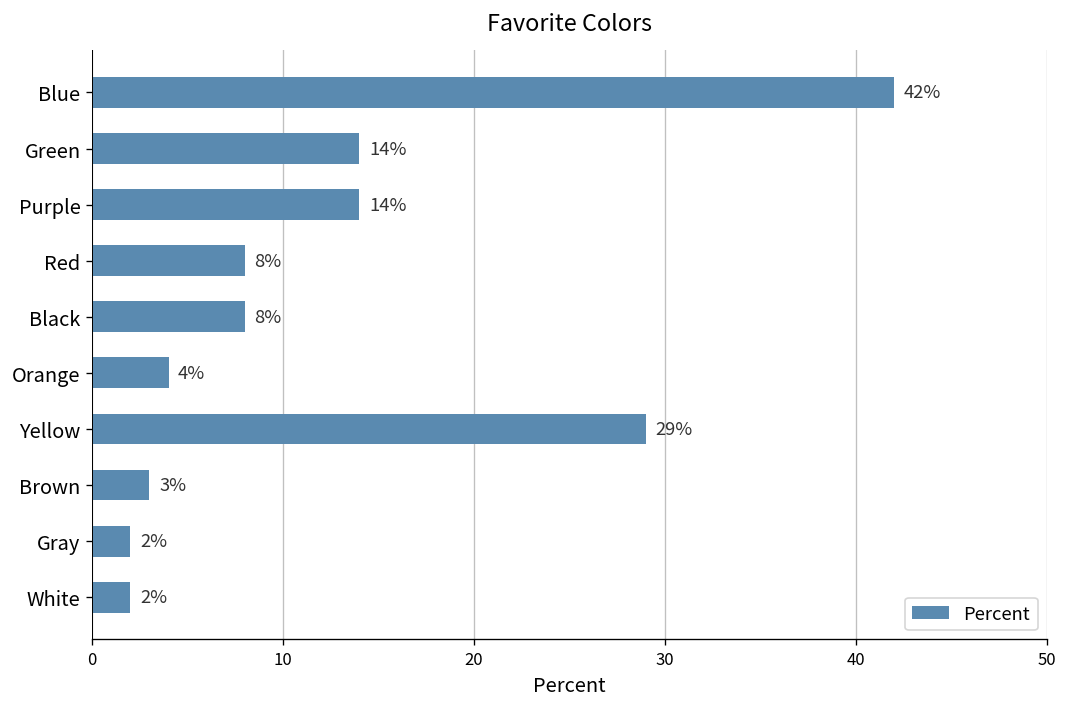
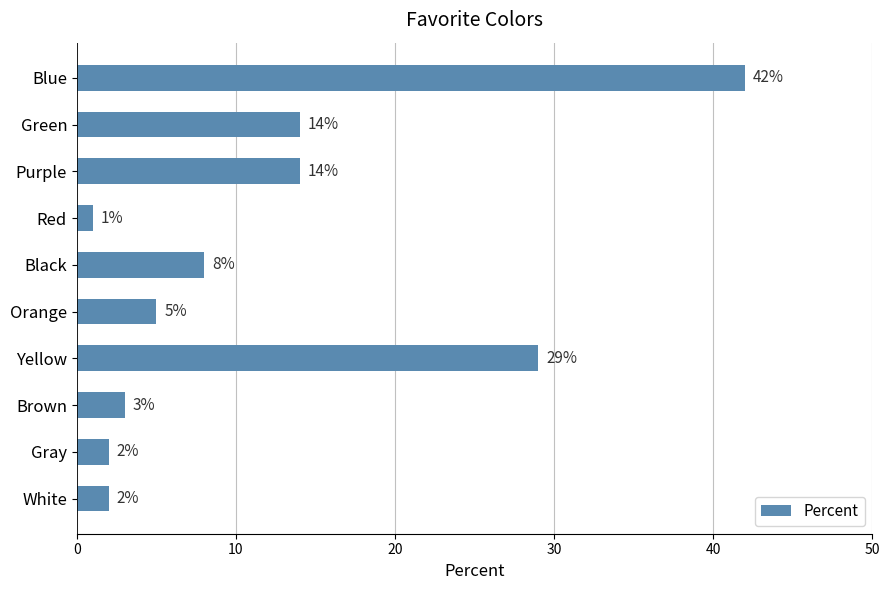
  {
    "Blue": "42%",
    "Green": "14%",
    "Purple": "14%",
-   "Red": "8%",
+   "Red": "1%",
    "Black": "8%",
-   "Orange": "4%",
+   "Orange": "5%",
    "Yellow": "29%",
    "Brown": "3%",
    "Gray": "2%",
    "White": "2%"
  }
